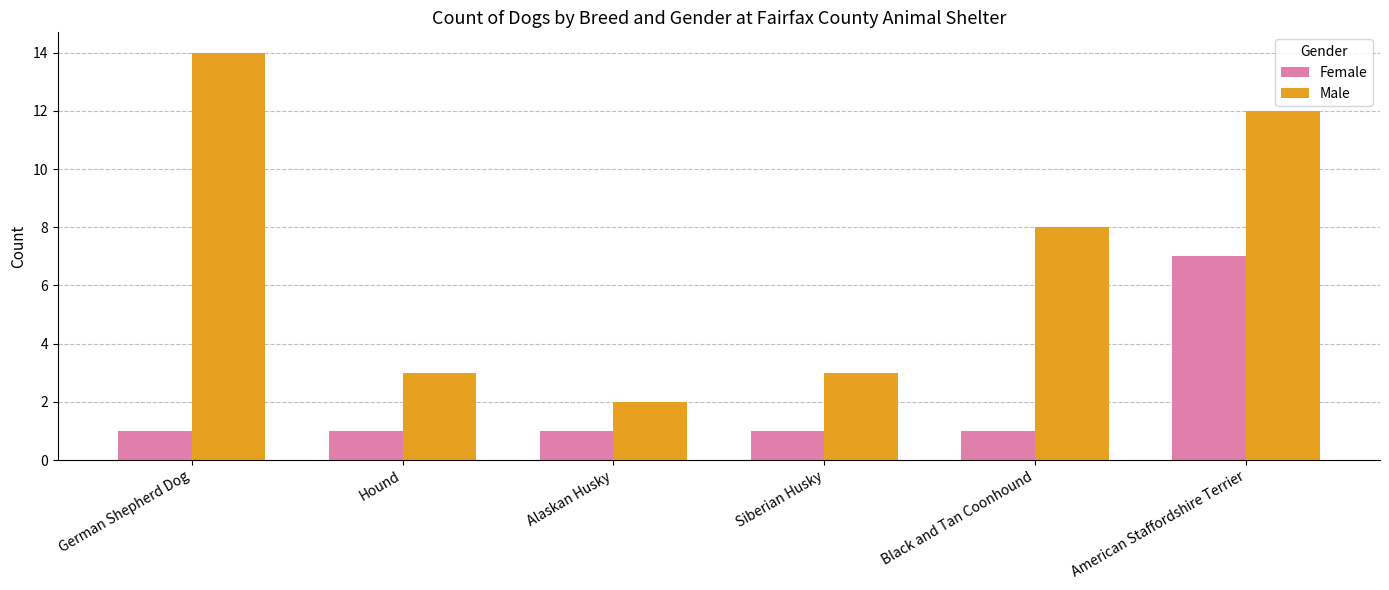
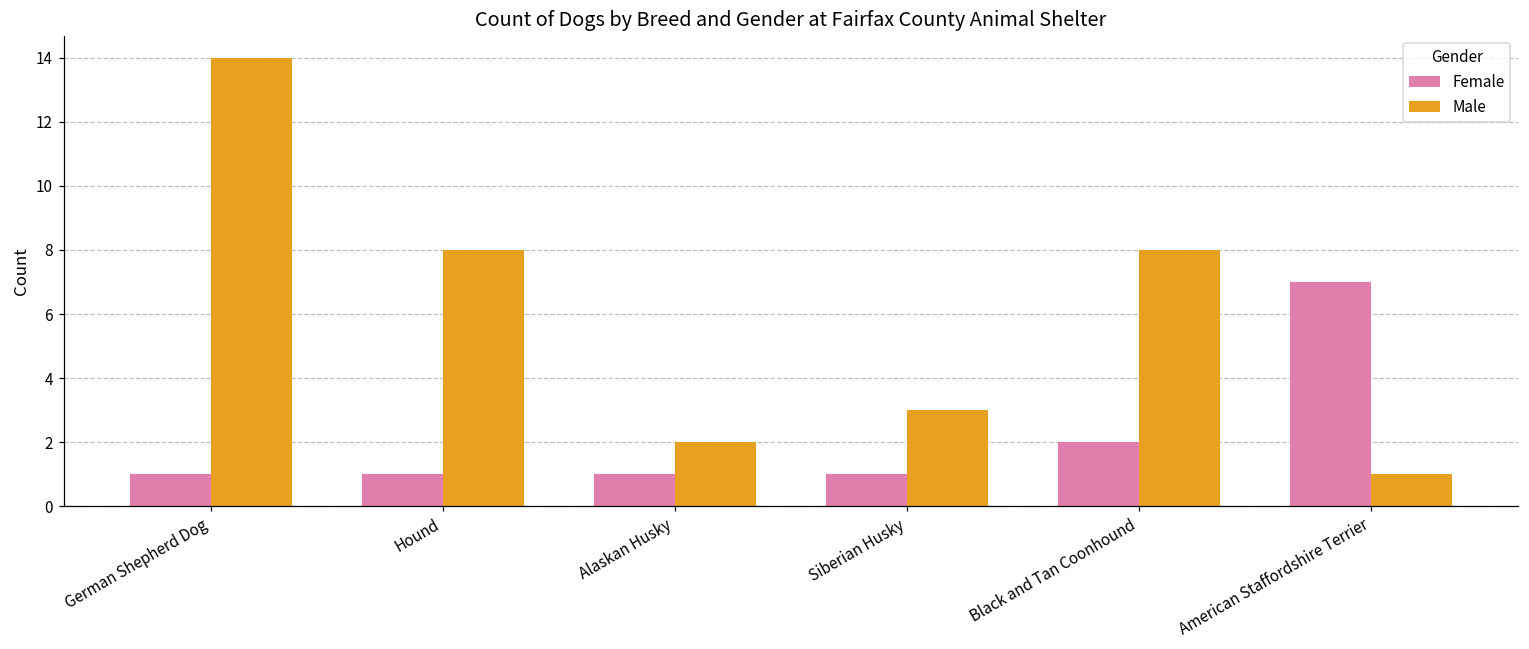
  {
    "Female": {
      "German Shepherd Dog": 1,
      "Hound": 1,
      "Alaskan Husky": 1,
      "Siberian Husky": 1,
-     "Black and Tan Coonhound": 1,
+     "Black and Tan Coonhound": 2,
      "American Staffordshire Terrier": 7
    },
    "Male": {
      "German Shepherd Dog": 14,
-     "Hound": 3,
+     "Hound": 8,
      "Alaskan Husky": 2,
      "Siberian Husky": 3,
      "Black and Tan Coonhound": 8,
-     "American Staffordshire Terrier": 12
+     "American Staffordshire Terrier": 1
    }
  }
